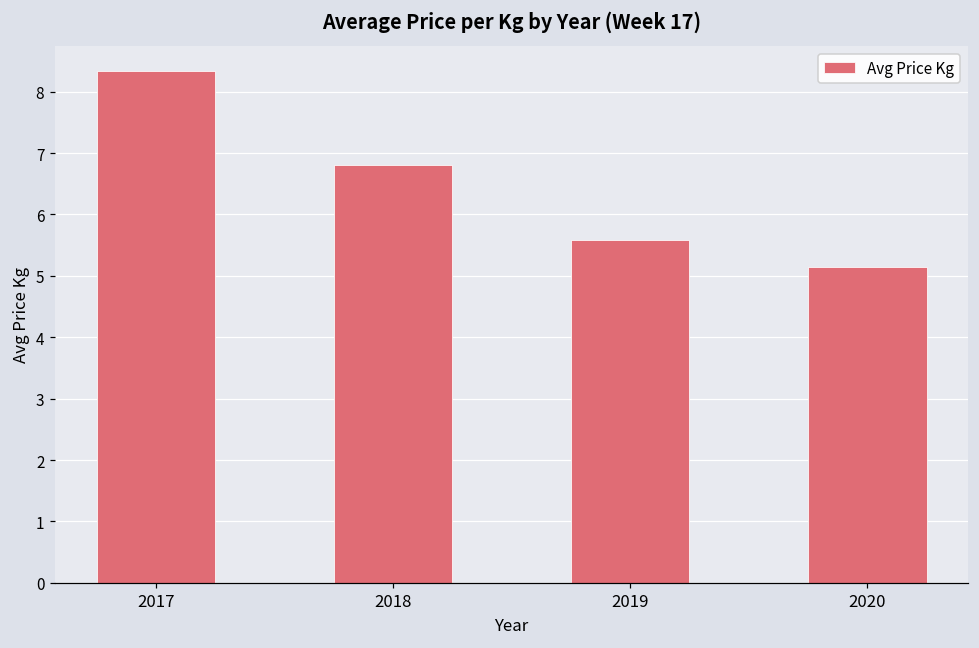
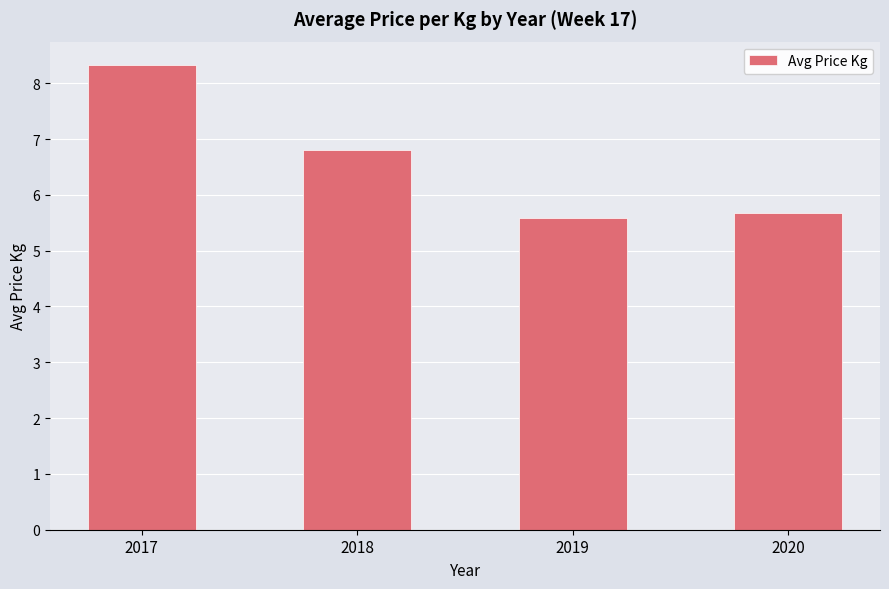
  {
    "2017": 8.3,
    "2018": 6.8,
    "2019": 5.6,
-   "2020": 5.1
+   "2020": 5.7
  }
